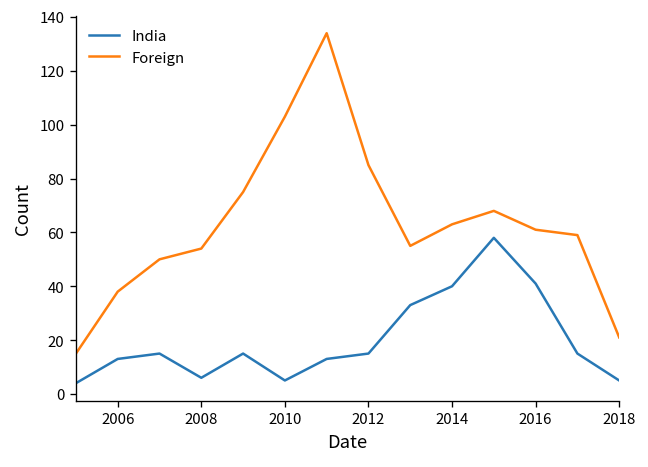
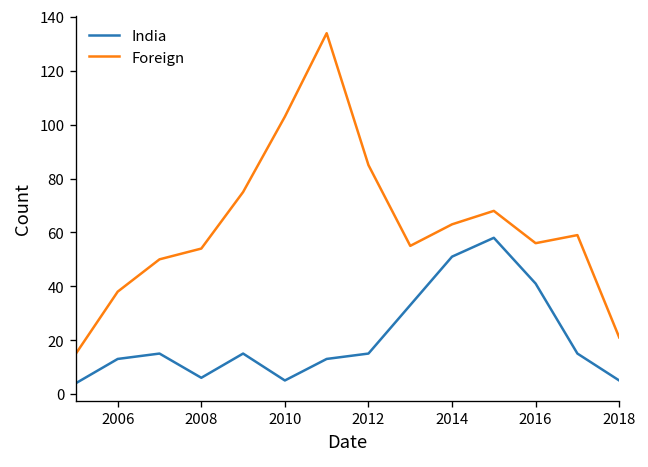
  {
    "India": {
      "2006": 13,
      "2008": 6,
      "2010": 5,
      "2012": 15,
-     "2014": 40,
+     "2014": 51,
      "2016": 41,
      "2018": 5
    },
    "Foreign": {
      "2006": 38,
      "2008": 54,
      "2010": 103,
      "2012": 85,
      "2014": 63,
-     "2016": 61,
+     "2016": 56,
      "2018": 21
    }
  }
